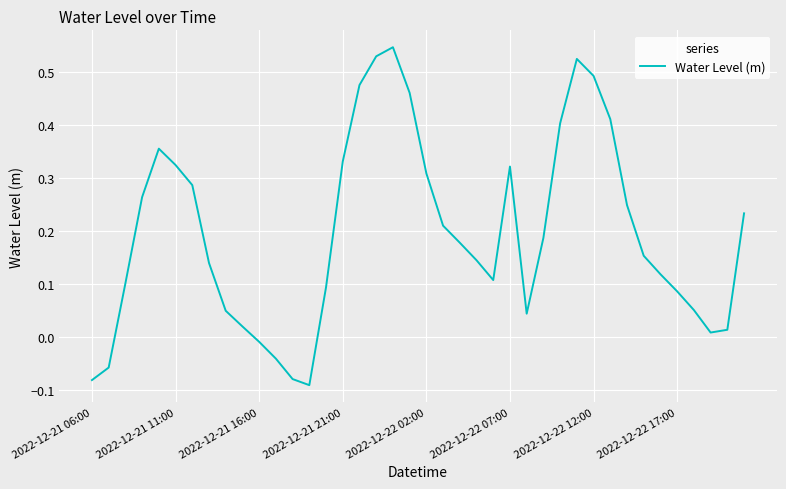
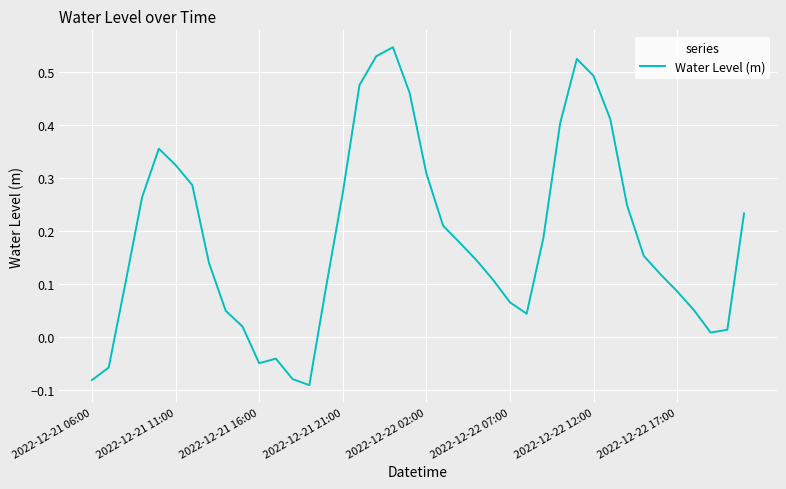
  {
    "2022-12-21 06:00": -0.08,
    "2022-12-21 11:00": 0.32,
-   "2022-12-21 16:00": -0.01,
-   "2022-12-21 21:00": 0.33,
+   "2022-12-21 16:00": -0.05,
+   "2022-12-21 21:00": 0.27,
    "2022-12-22 02:00": 0.31,
-   "2022-12-22 07:00": 0.32,
+   "2022-12-22 07:00": 0.07,
    "2022-12-22 12:00": 0.49,
    "2022-12-22 17:00": 0.09
  }
